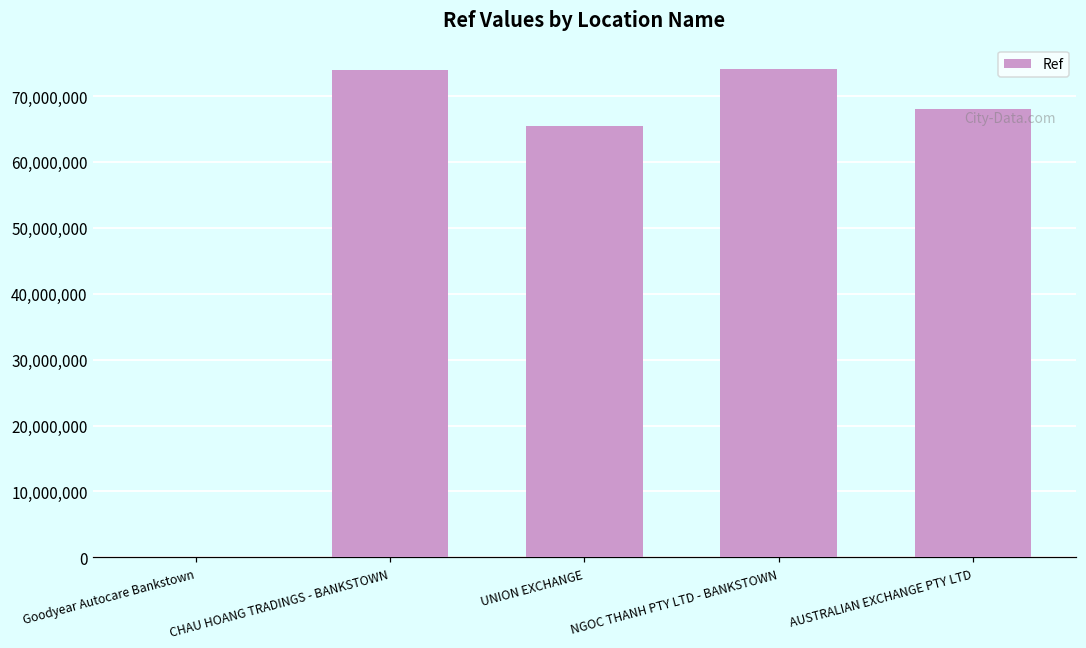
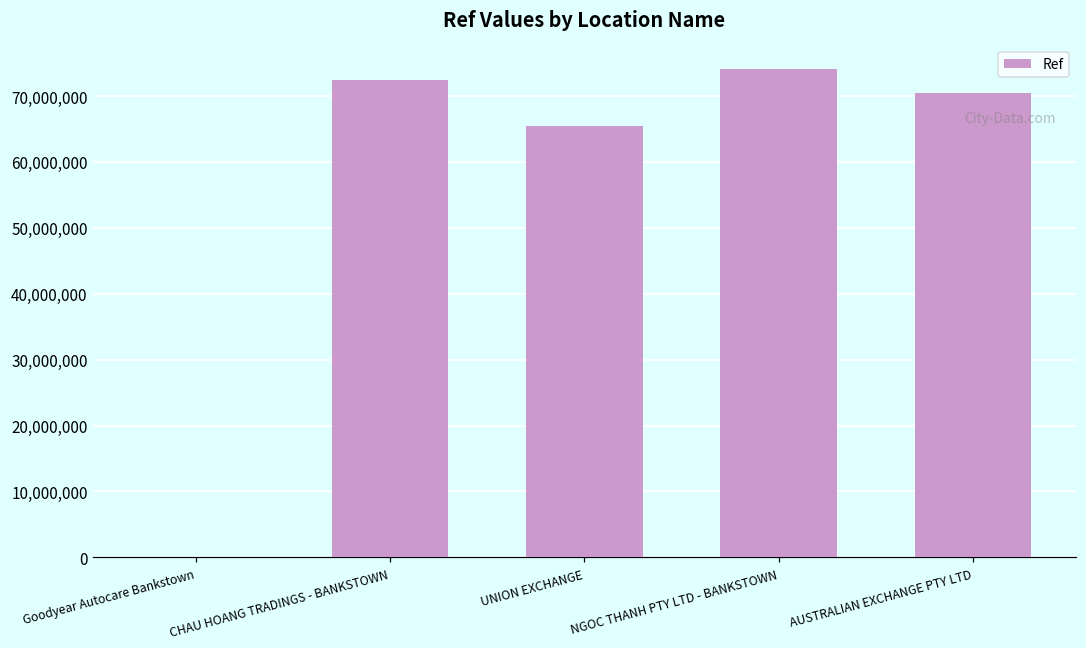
  {
-   "CHAU HOANG TRADINGS - BANKSTOWN": "74,000,000",
+   "CHAU HOANG TRADINGS - BANKSTOWN": "72,000,000",
    "UNION EXCHANGE": "65,000,000",
    "NGOC THANH PTY LTD - BANKSTOWN": "74,000,000",
-   "AUSTRALIAN EXCHANGE PTY LTD": "68,000,000"
+   "AUSTRALIAN EXCHANGE PTY LTD": "71,000,000"
  }
